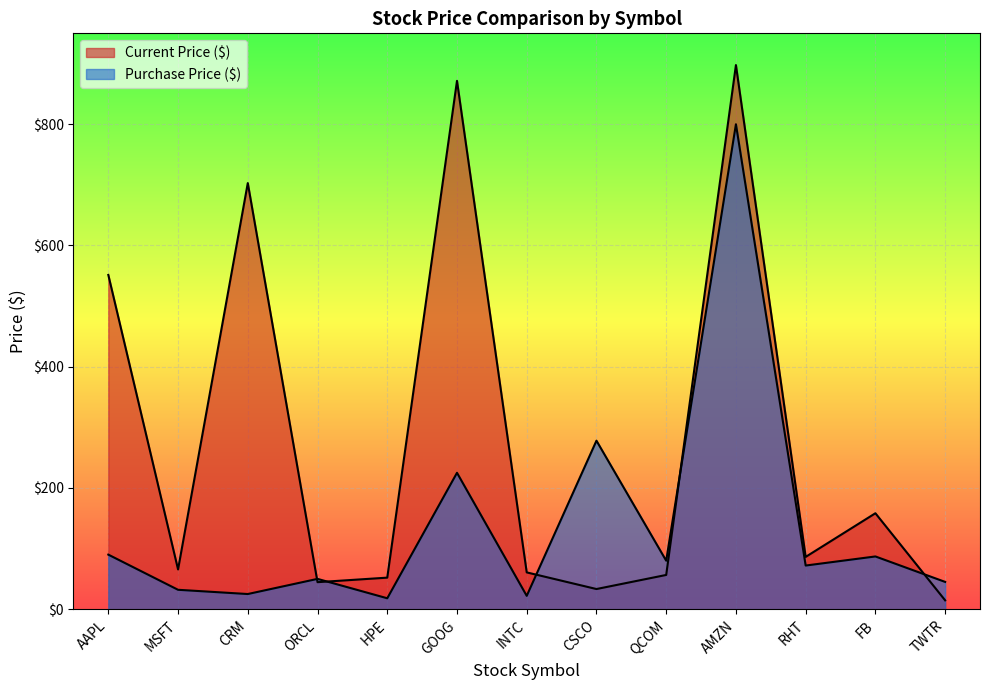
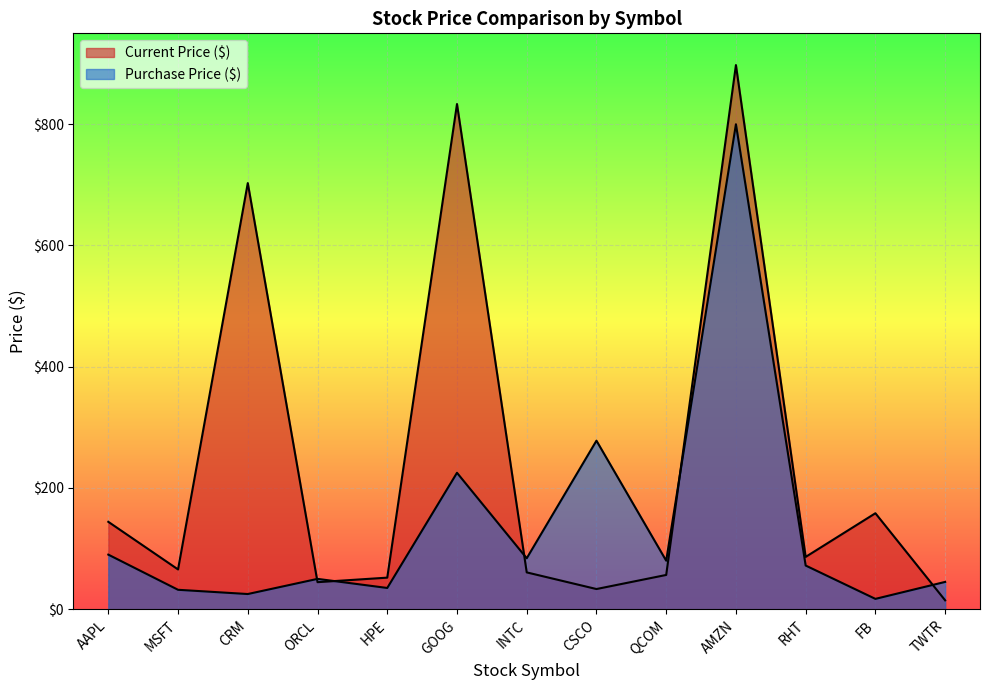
  {
    "Current Price ($)": {
-     "AAPL": "$550",
+     "AAPL": "$140",
      "MSFT": "$70",
      "CRM": "$700",
      "ORCL": "$40",
      "HPE": "$50",
-     "GOOG": "$870",
+     "GOOG": "$830",
      "INTC": "$60",
      "CSCO": "$30",
      "QCOM": "$60",
      "AMZN": "$900",
      "RHT": "$90",
      "FB": "$160",
      "TWTR": "$10"
    },
    "Purchase Price ($)": {
      "AAPL": "$90",
      "MSFT": "$30",
      "CRM": "$30",
      "ORCL": "$50",
-     "HPE": "$20",
+     "HPE": "$40",
      "GOOG": "$230",
-     "INTC": "$20",
+     "INTC": "$80",
      "CSCO": "$280",
      "QCOM": "$80",
      "AMZN": "$800",
      "RHT": "$70",
-     "FB": "$90",
+     "FB": "$20",
      "TWTR": "$50"
    }
  }
